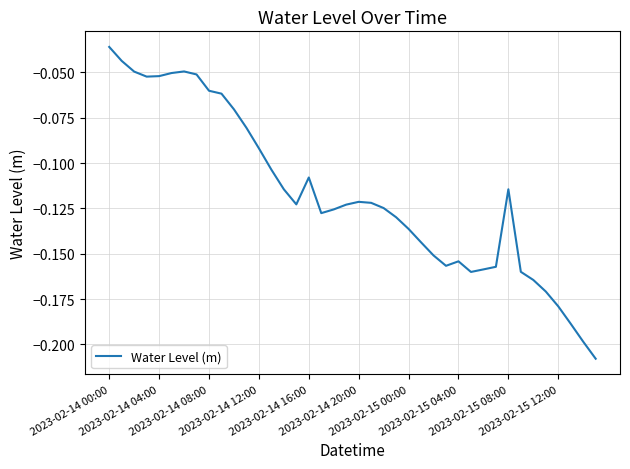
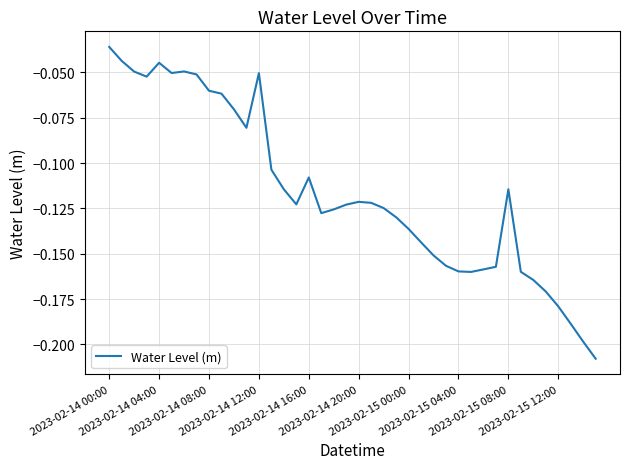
  {
    "2023-02-14 00:00": -0.036,
-   "2023-02-14 04:00": -0.052,
+   "2023-02-14 04:00": -0.045,
    "2023-02-14 08:00": -0.060,
-   "2023-02-14 12:00": -0.092,
+   "2023-02-14 12:00": -0.050,
    "2023-02-14 16:00": -0.108,
    "2023-02-14 20:00": -0.121,
    "2023-02-15 00:00": -0.136,
-   "2023-02-15 04:00": -0.154,
+   "2023-02-15 04:00": -0.160,
    "2023-02-15 08:00": -0.114,
    "2023-02-15 12:00": -0.179
  }
